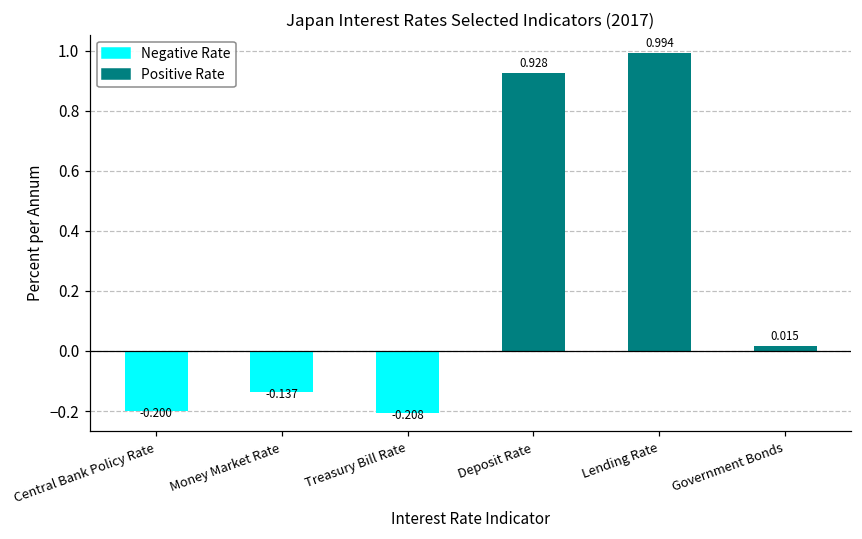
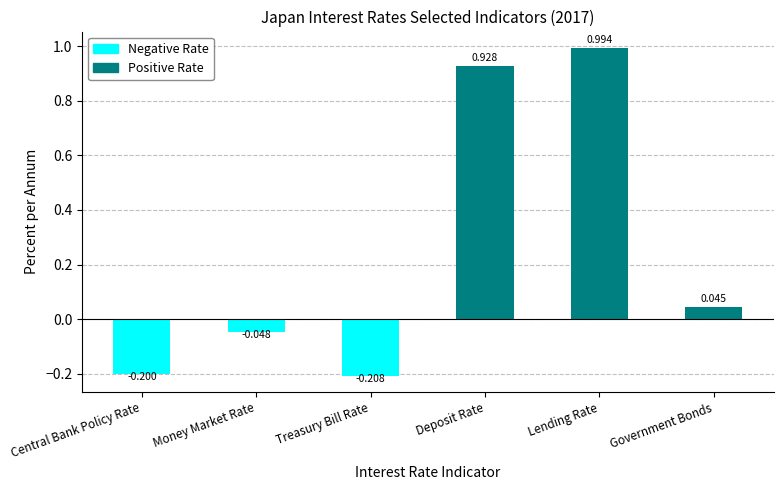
  {
    "Central Bank Policy Rate": -0.200,
-   "Money Market Rate": -0.137,
+   "Money Market Rate": -0.048,
    "Treasury Bill Rate": -0.208,
    "Deposit Rate": 0.928,
    "Lending Rate": 0.994,
-   "Government Bonds": 0.015
+   "Government Bonds": 0.045
  }
